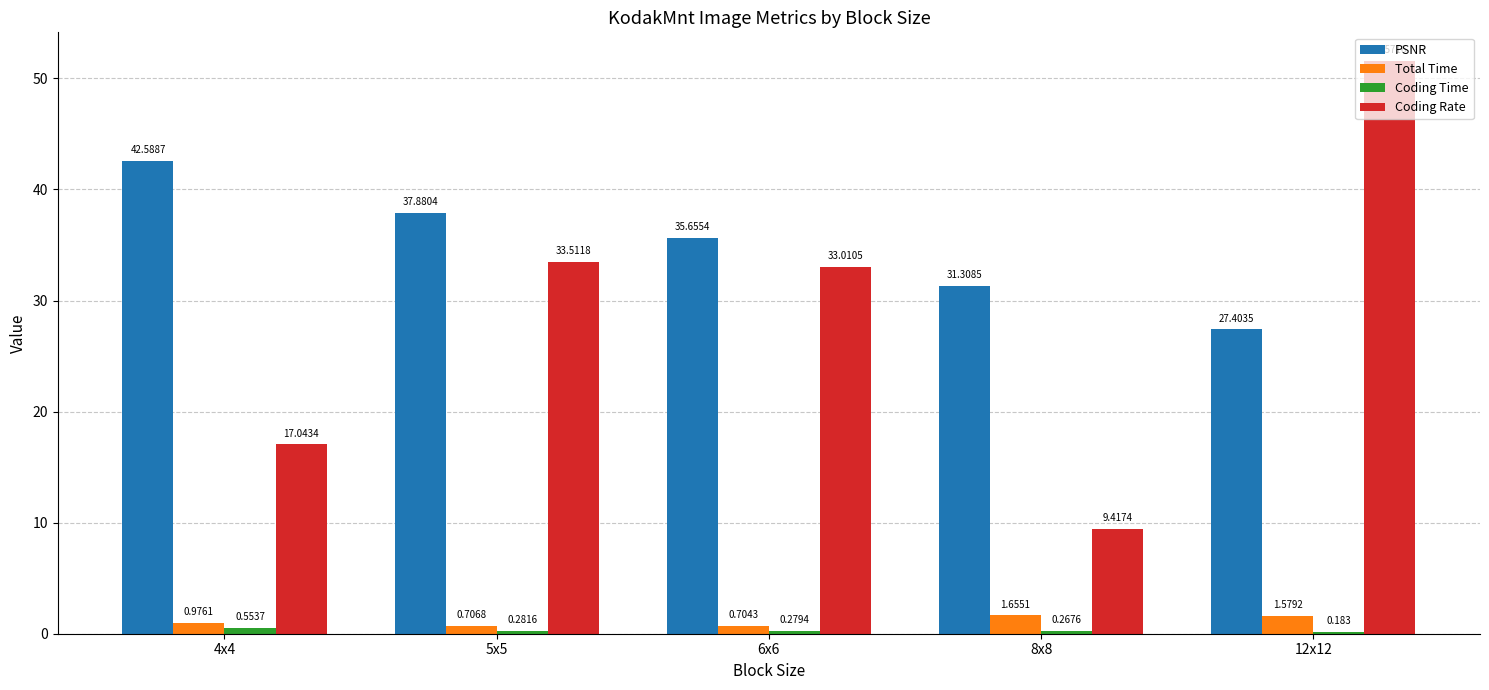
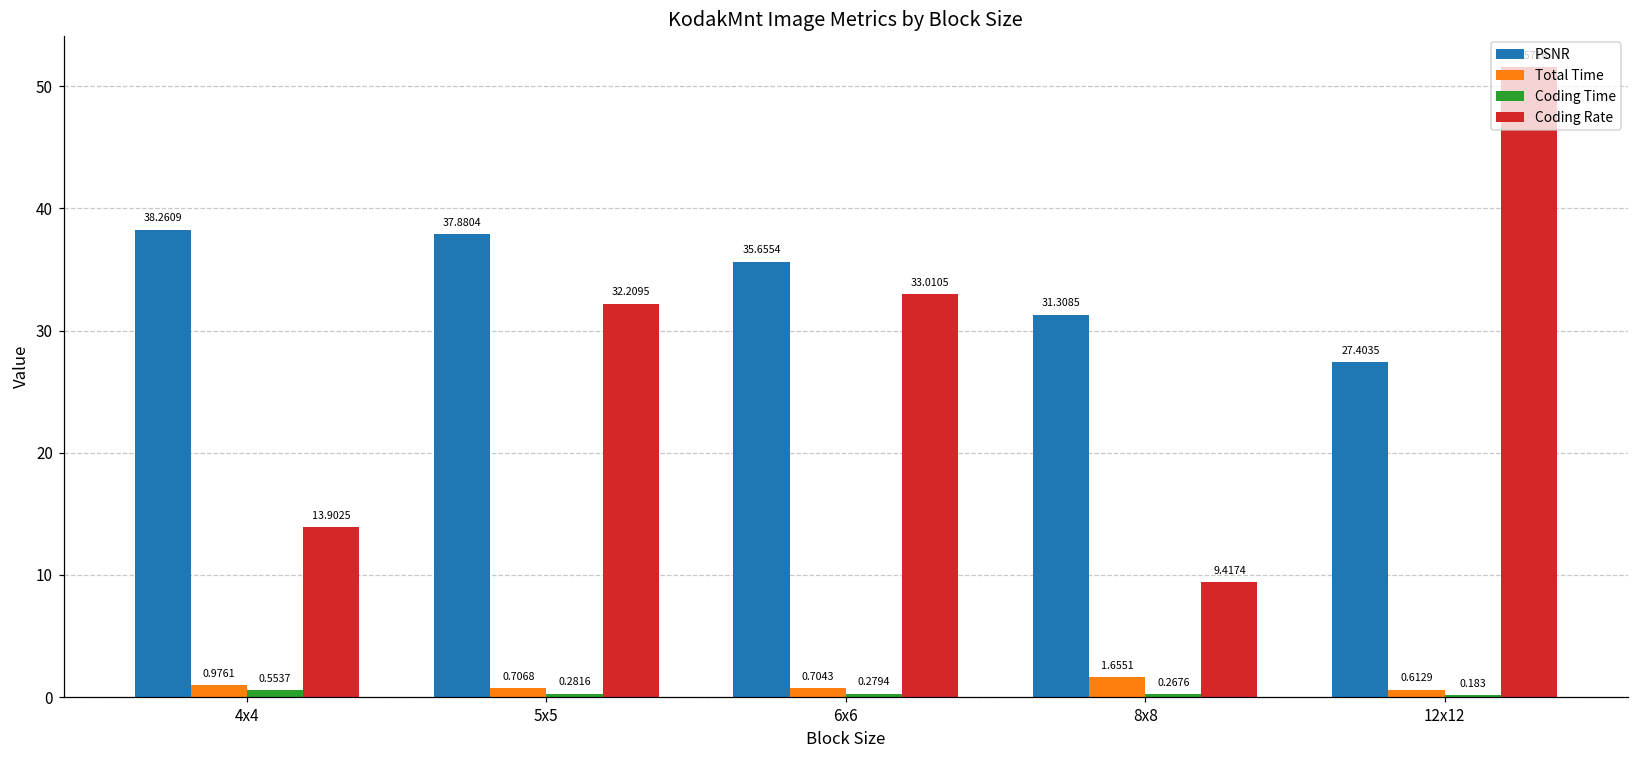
  {
    "PSNR": {
-     "4x4": 42.5887,
+     "4x4": 38.2609,
      "5x5": 37.8804,
      "6x6": 35.6554,
      "8x8": 31.3085,
      "12x12": 27.4035
    },
    "Total Time": {
      "4x4": 0.9761,
      "5x5": 0.7068,
      "6x6": 0.7043,
      "8x8": 1.6551,
-     "12x12": 1.5792
+     "12x12": 0.6129
    },
    "Coding Time": {
      "4x4": 0.5537,
      "5x5": 0.2816,
      "6x6": 0.2794,
      "8x8": 0.2676,
      "12x12": 0.183
    },
    "Coding Rate": {
-     "4x4": 17.0434,
-     "5x5": 33.5118,
+     "4x4": 13.9025,
+     "5x5": 32.2095,
      "6x6": 33.0105,
      "8x8": 9.4174
    }
  }
